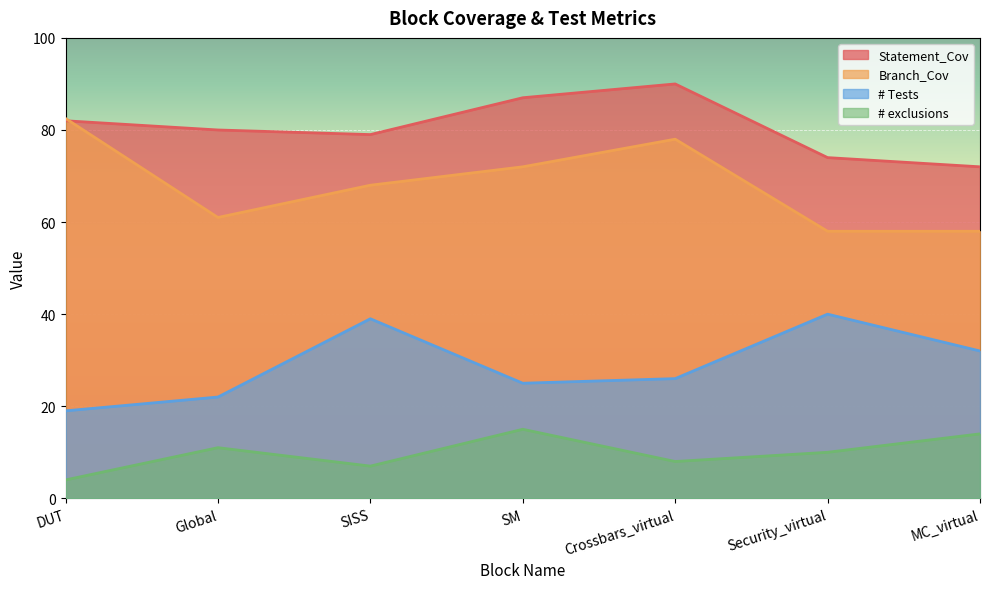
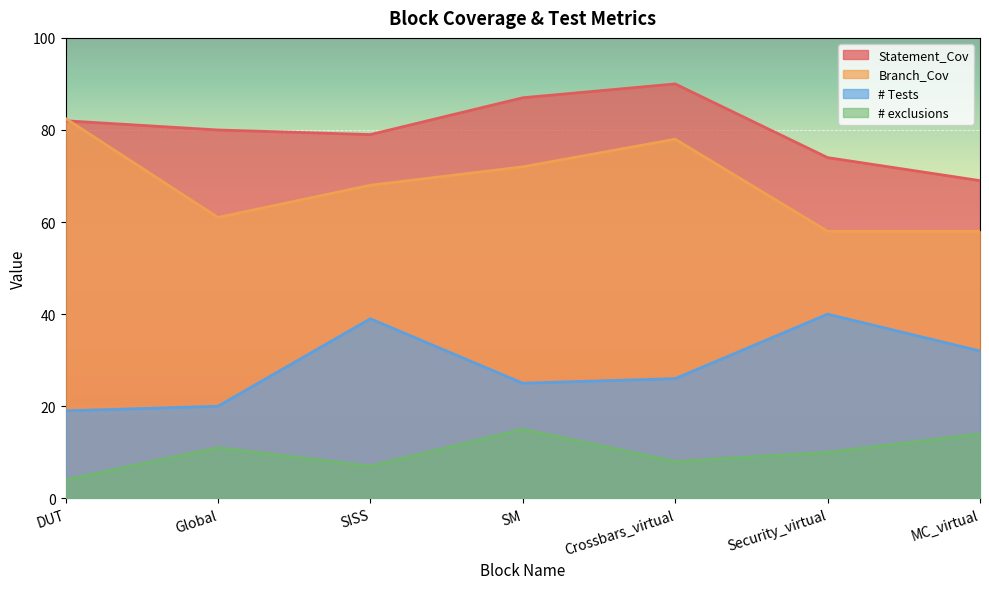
  {
    "Statement_Cov": {
      "Global": 80,
      "SISS": 79,
      "SM": 87,
      "Crossbars_virtual": 90,
      "Security_virtual": 74,
-     "MC_virtual": 72
+     "MC_virtual": 69
    },
    "Branch_Cov": {
      "Global": 61,
      "SISS": 68,
      "SM": 72,
      "Crossbars_virtual": 78,
      "Security_virtual": 58,
      "MC_virtual": 58
    },
    "# Tests": {
      "DUT": 19,
-     "Global": 22,
+     "Global": 20,
      "SISS": 39,
      "SM": 25,
      "Crossbars_virtual": 26,
      "Security_virtual": 40,
      "MC_virtual": 32
    },
    "# exclusions": {
      "DUT": 4,
      "Global": 11,
      "SISS": 7,
      "SM": 15,
      "Crossbars_virtual": 8,
      "Security_virtual": 10,
      "MC_virtual": 14
    }
  }
